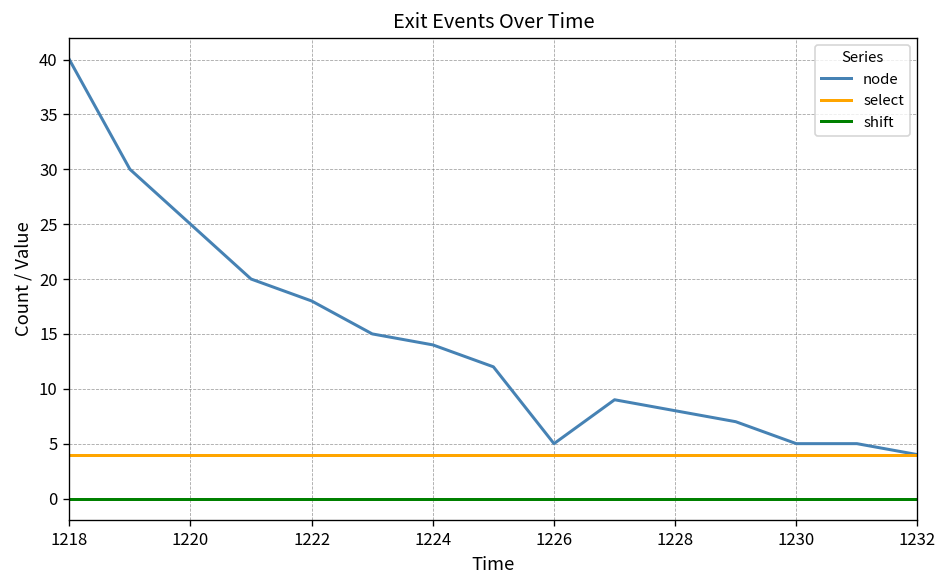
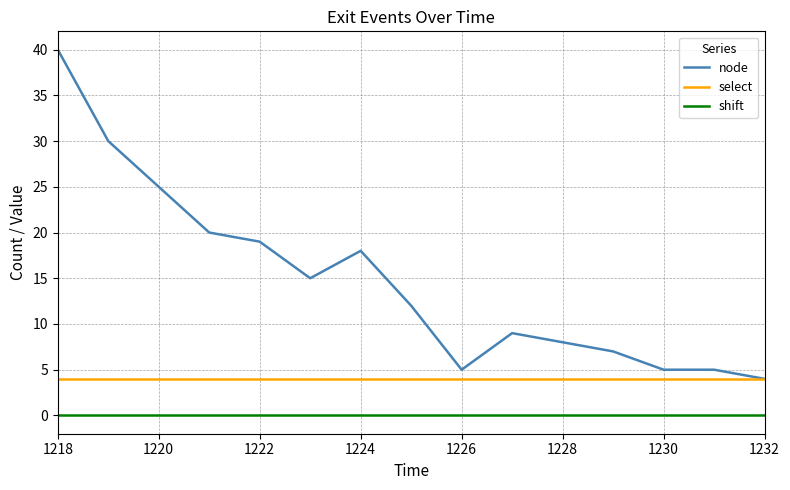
  {
    "node": {
      "1218": 40,
      "1220": 25,
-     "1222": 18,
-     "1224": 14,
+     "1222": 19,
+     "1224": 18,
      "1226": 5,
      "1228": 8,
      "1230": 5
    },
    "select": {
      "1218": 4,
      "1220": 4,
      "1222": 4,
      "1224": 4,
      "1226": 4,
      "1228": 4,
      "1230": 4
    },
    "shift": {
      "1218": 0,
      "1220": 0,
      "1222": 0,
      "1224": 0,
      "1226": 0,
      "1228": 0,
      "1230": 0,
      "1232": 0
    }
  }
